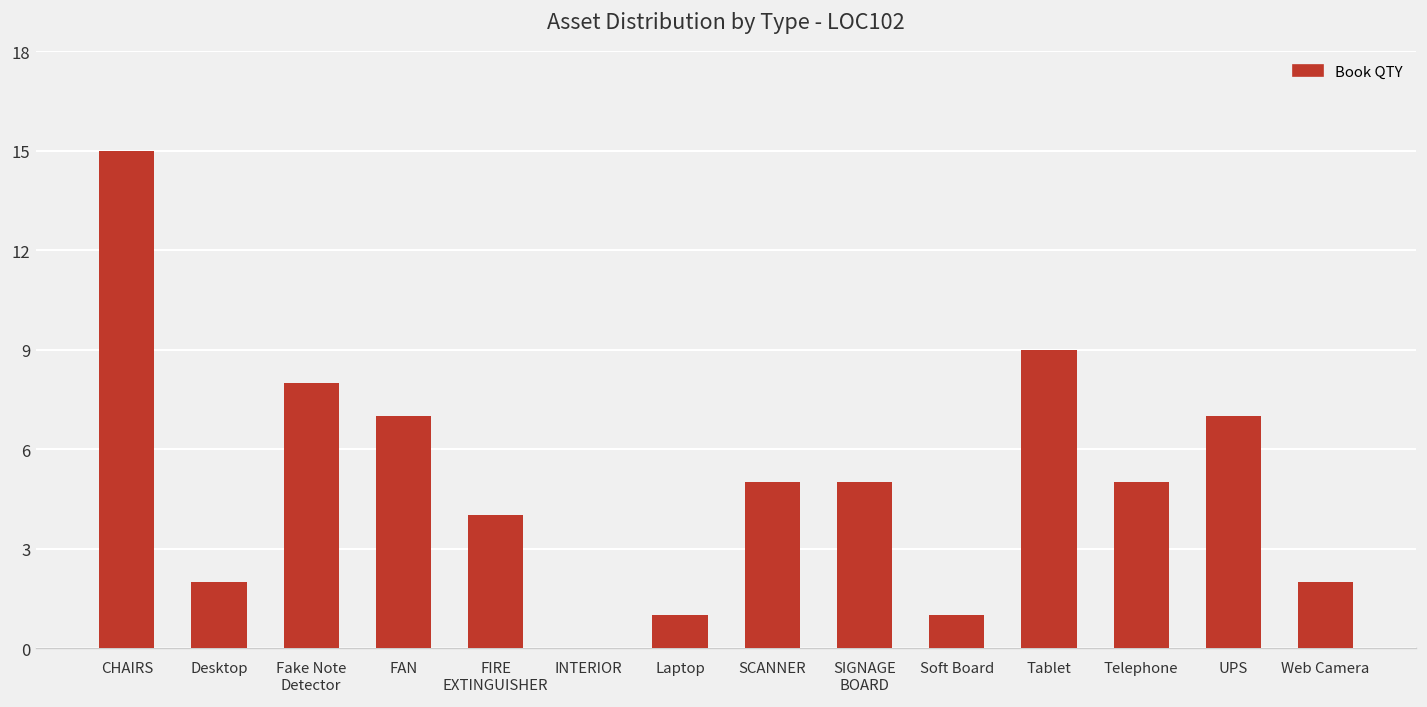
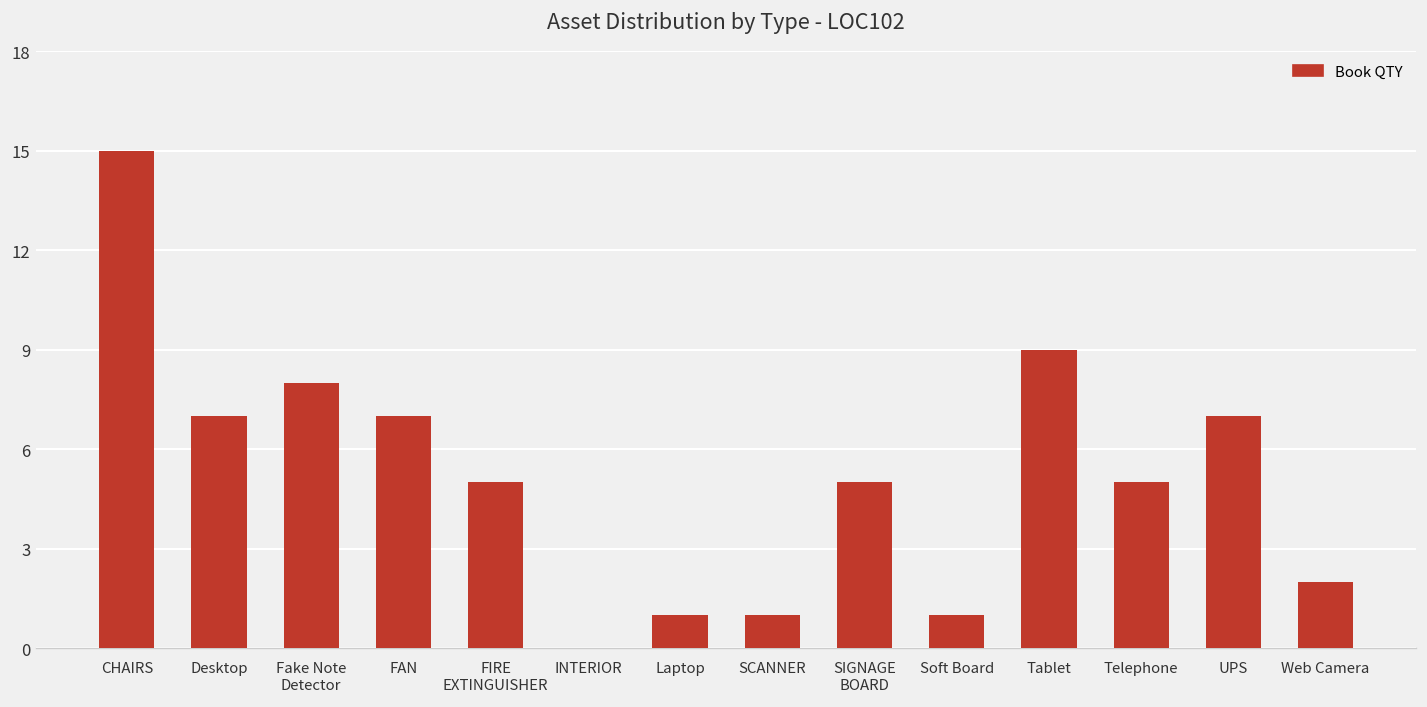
  {
    "CHAIRS": 15,
-   "Desktop": 2,
+   "Desktop": 7,
    "Fake Note Detector": 8,
    "FAN": 7,
-   "FIRE EXTINGUISHER": 4,
+   "FIRE EXTINGUISHER": 5,
    "INTERIOR": 0,
    "Laptop": 1,
-   "SCANNER": 5,
+   "SCANNER": 1,
    "SIGNAGE BOARD": 5,
    "Soft Board": 1,
    "Tablet": 9,
    "Telephone": 5,
    "UPS": 7,
    "Web Camera": 2
  }
